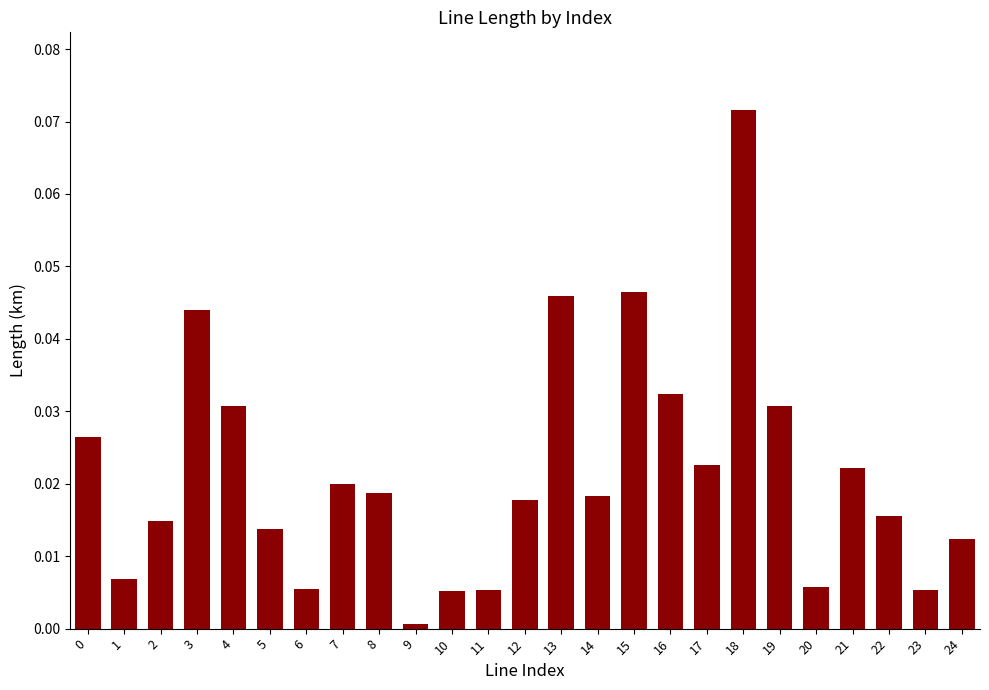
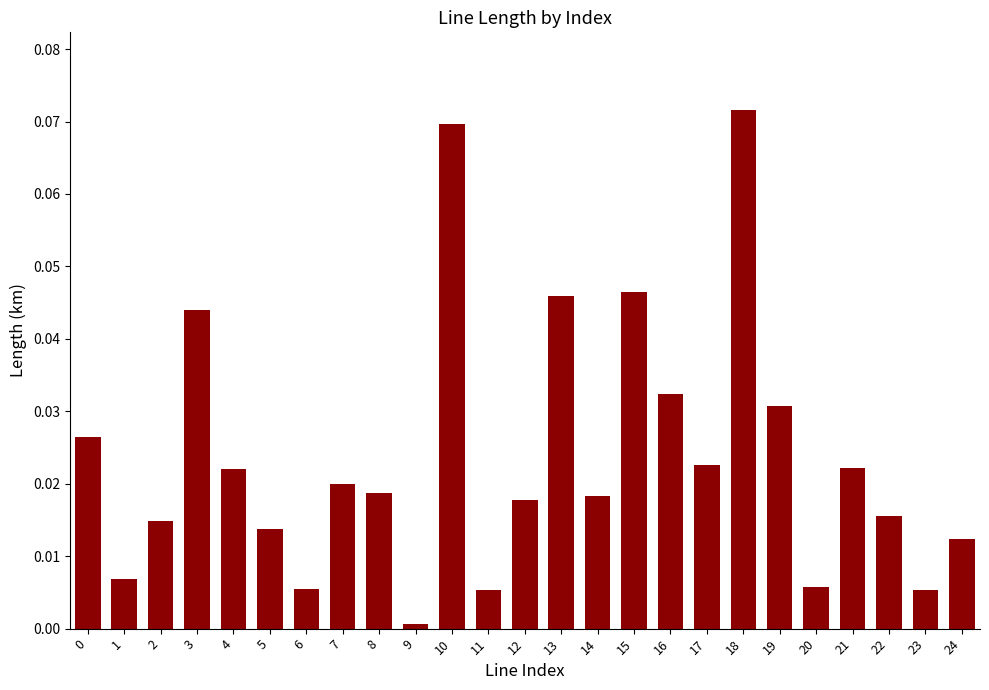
  {
    "0": 0.026,
    "1": 0.007,
    "2": 0.015,
    "3": 0.044,
-   "4": 0.031,
+   "4": 0.022,
    "5": 0.014,
    "6": 0.005,
    "7": 0.020,
    "8": 0.019,
    "9": 0.001,
-   "10": 0.005,
+   "10": 0.070,
    "11": 0.005,
    "12": 0.018,
    "13": 0.046,
    "14": 0.018,
    "15": 0.046,
    "16": 0.032,
    "17": 0.023,
    "18": 0.072,
    "19": 0.031,
    "20": 0.006,
    "21": 0.022,
    "22": 0.016,
    "23": 0.005,
    "24": 0.012
  }
